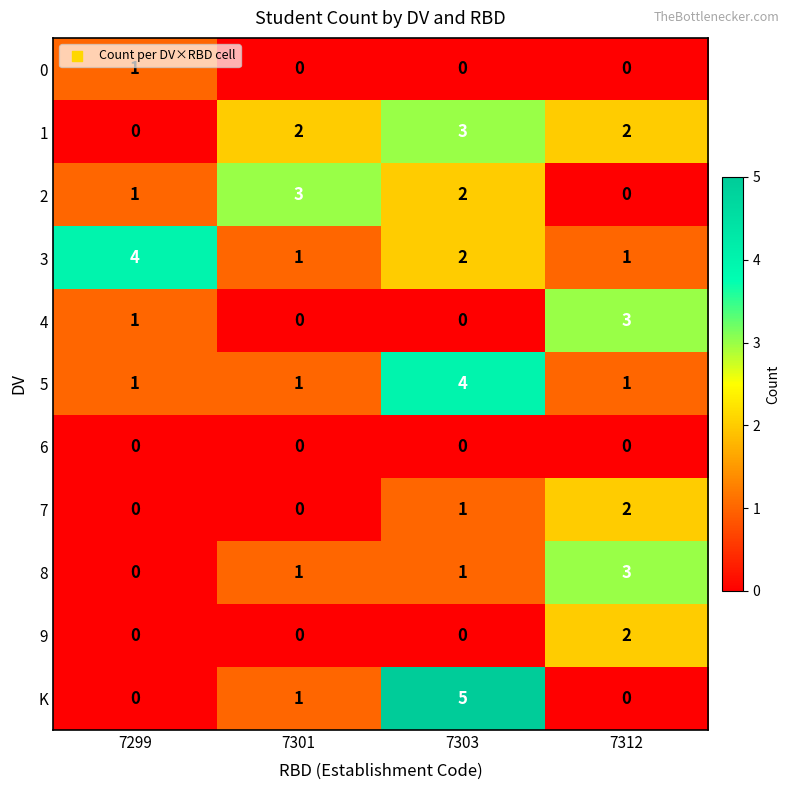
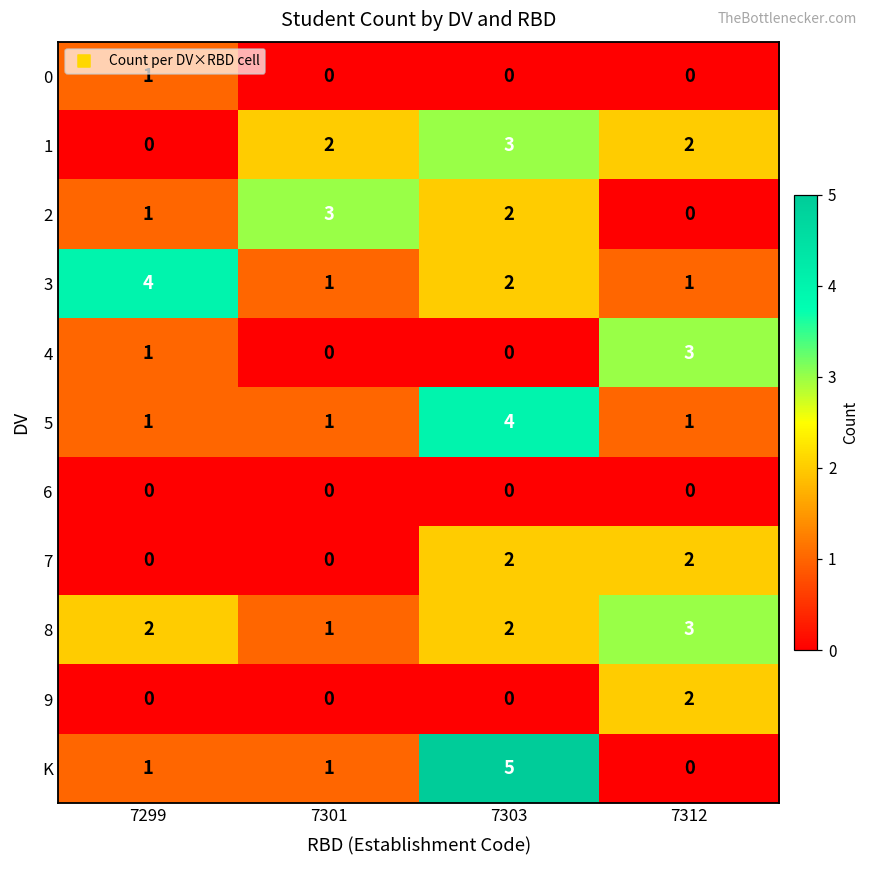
  {
    "0": {
      "7301": 0,
      "7303": 0,
      "7312": 0
    },
    "1": {
      "7299": 0,
      "7301": 2,
      "7303": 3,
      "7312": 2
    },
    "2": {
      "7299": 1,
      "7301": 3,
      "7303": 2,
      "7312": 0
    },
    "3": {
      "7299": 4,
      "7301": 1,
      "7303": 2,
      "7312": 1
    },
    "4": {
      "7299": 1,
      "7301": 0,
      "7303": 0,
      "7312": 3
    },
    "5": {
      "7299": 1,
      "7301": 1,
      "7303": 4,
      "7312": 1
    },
    "6": {
      "7299": 0,
      "7301": 0,
      "7303": 0,
      "7312": 0
    },
    "7": {
      "7299": 0,
      "7301": 0,
-     "7303": 1,
+     "7303": 2,
      "7312": 2
    },
    "8": {
-     "7299": 0,
+     "7299": 2,
      "7301": 1,
-     "7303": 1,
+     "7303": 2,
      "7312": 3
    },
    "9": {
      "7299": 0,
      "7301": 0,
      "7303": 0,
      "7312": 2
    },
    "K": {
-     "7299": 0,
+     "7299": 1,
      "7301": 1,
      "7303": 5,
      "7312": 0
    }
  }
